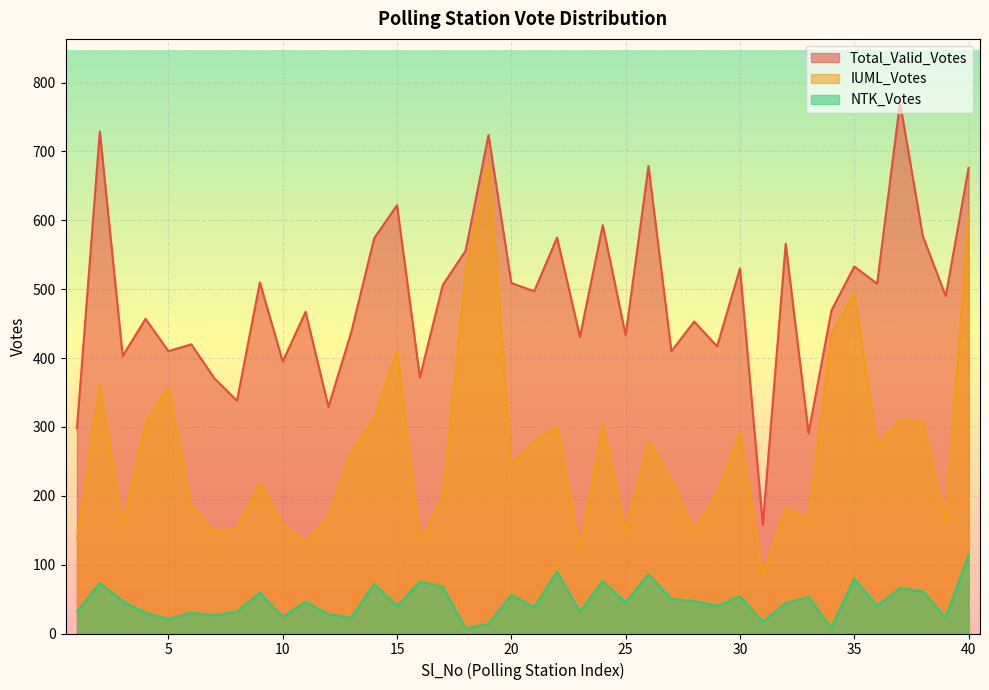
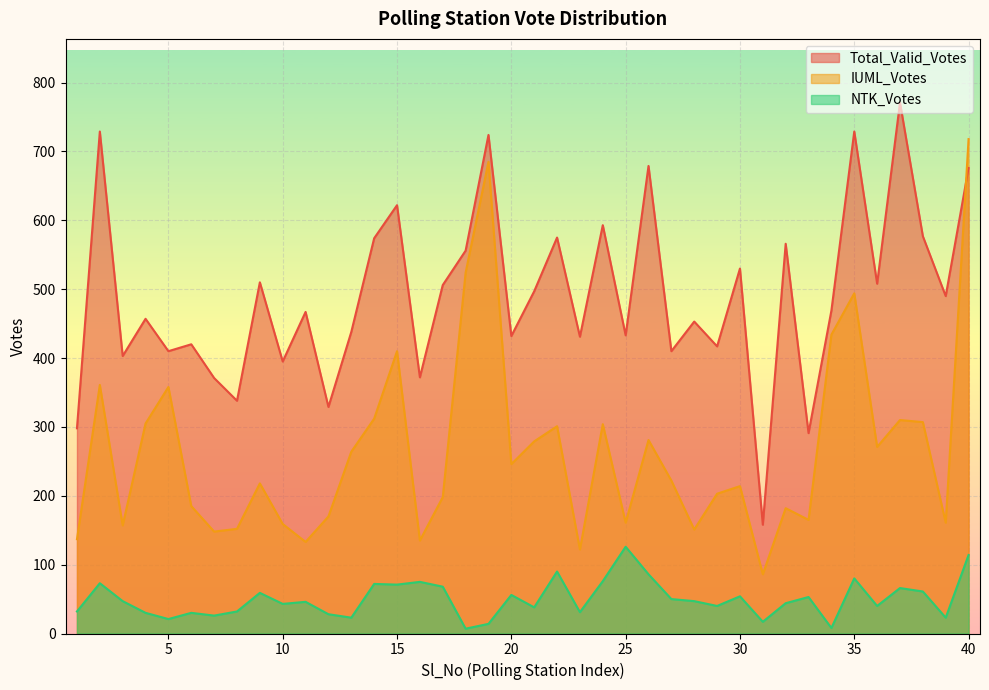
  {
    "Total_Valid_Votes": {
      "5": 410,
      "10": 400,
      "15": 620,
-     "20": 510,
+     "20": 430,
      "25": 430,
      "30": 530,
-     "35": 530,
+     "35": 730,
      "40": 680
    },
    "IUML_Votes": {
      "5": 360,
      "10": 160,
      "15": 410,
      "20": 250,
-     "25": 150,
-     "30": 290,
+     "25": 160,
+     "30": 210,
      "35": 490,
-     "40": 610
+     "40": 720
    },
    "NTK_Votes": {
      "5": 20,
-     "10": 20,
-     "15": 40,
+     "10": 40,
+     "15": 70,
      "20": 60,
-     "25": 50,
+     "25": 130,
      "30": 50,
      "35": 80,
      "40": 110
    }
  }
